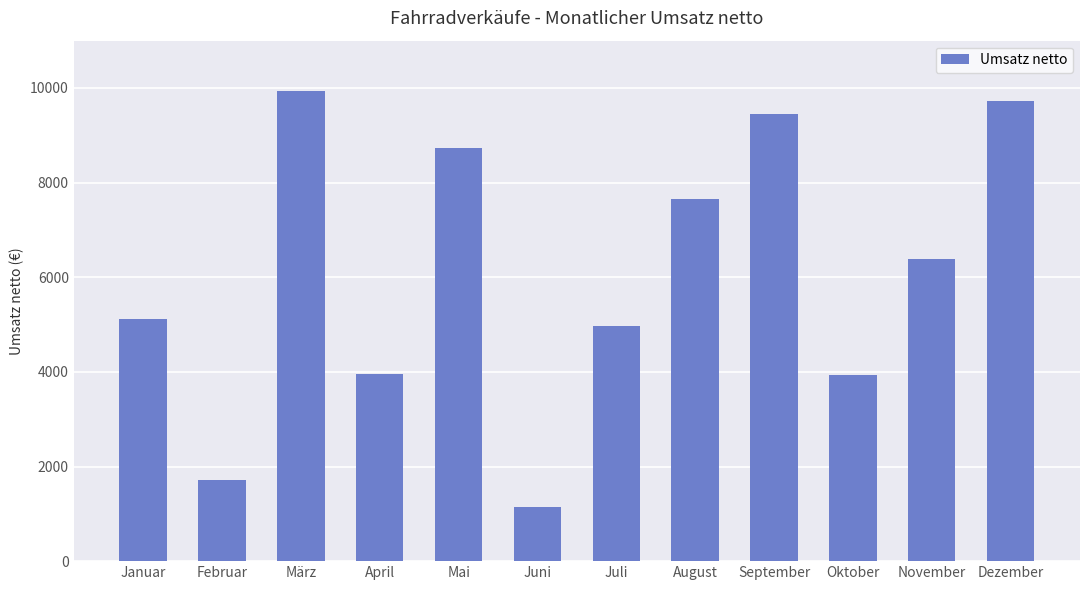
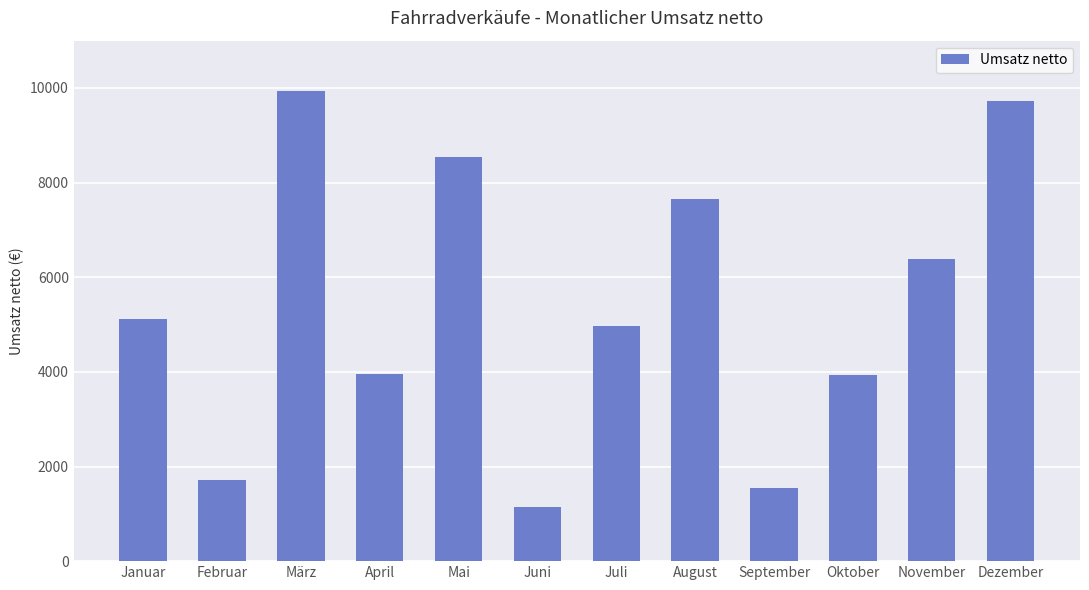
  {
    "Januar": 5100,
    "Februar": 1700,
    "März": 9900,
    "April": 4000,
-   "Mai": 8700,
+   "Mai": 8600,
    "Juni": 1100,
    "Juli": 5000,
    "August": 7600,
-   "September": 9500,
+   "September": 1500,
    "Oktober": 3900,
    "November": 6400,
    "Dezember": 9700
  }
